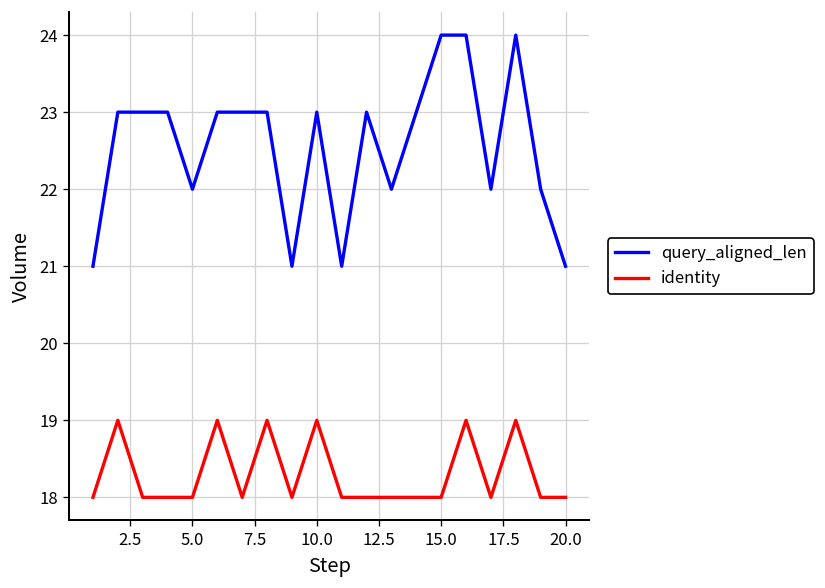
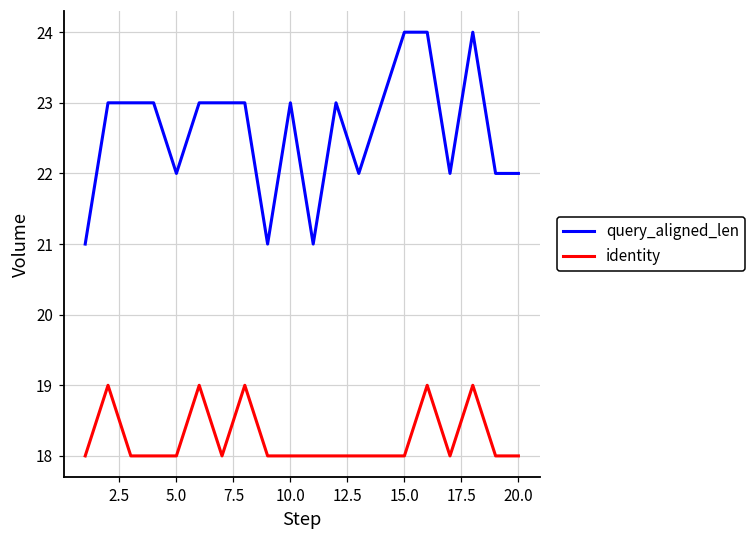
  {
    "query_aligned_len": {
      "5.0": 22,
      "10.0": 23,
      "15.0": 24,
-     "20.0": 21
+     "20.0": 22
    },
    "identity": {
      "5.0": 18,
-     "10.0": 19,
+     "10.0": 18,
      "15.0": 18,
      "20.0": 18
    }
  }
